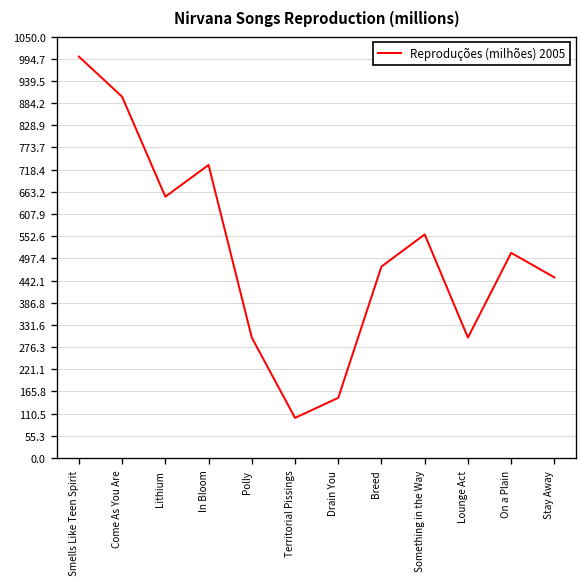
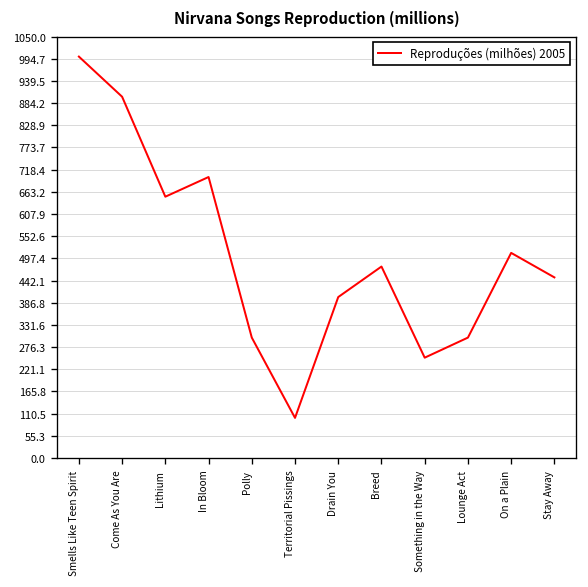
  {
    "Smells Like Teen Spirit": 1000,
    "Come As You Are": 900,
    "Lithium": 650,
-   "In Bloom": 730,
+   "In Bloom": 700,
    "Polly": 300,
    "Territorial Pissings": 100,
-   "Drain You": 150,
+   "Drain You": 400,
    "Breed": 480,
-   "Something in the Way": 560,
+   "Something in the Way": 250,
    "Lounge Act": 300,
    "On a Plain": 510,
    "Stay Away": 450
  }
